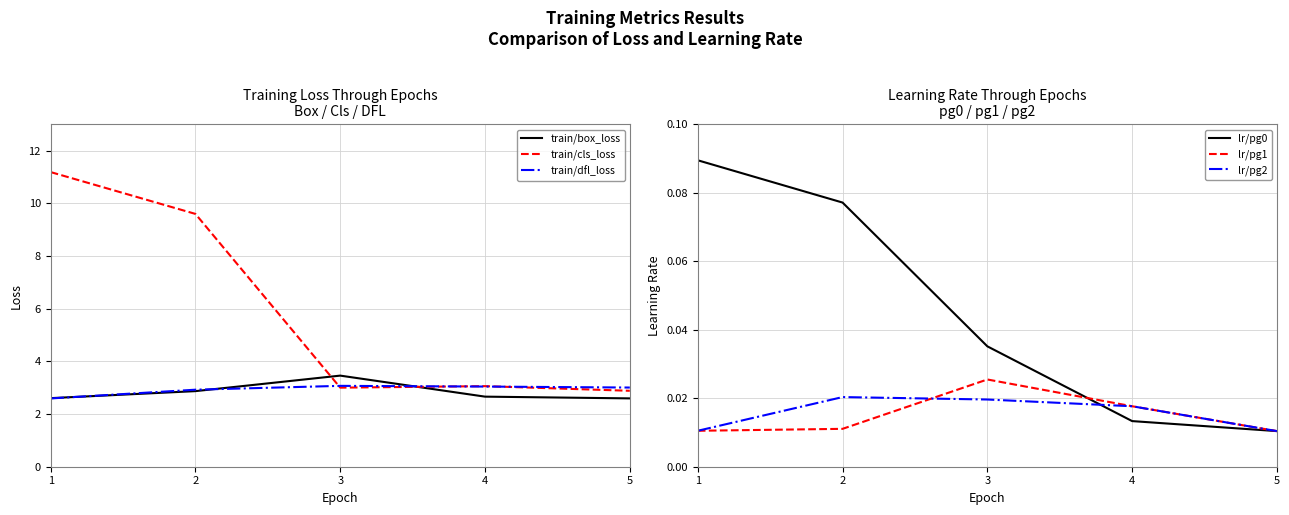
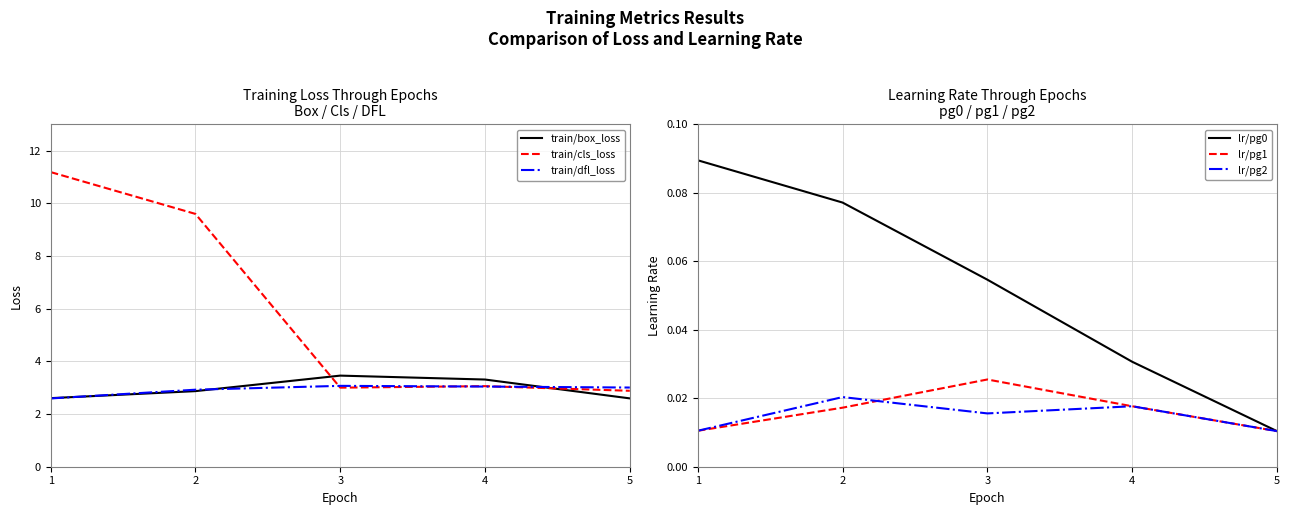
  {
    "Training Loss Through Epochs Box / Cls / DFL": {
      "train/box_loss": {
        "3": 3.5,
-       "4": 2.7,
+       "4": 3.3,
        "5": 2.6
      },
      "train/cls_loss": {
        "1": 11.2,
        "2": 9.6,
        "5": 2.9
      },
      "train/dfl_loss": {
        "5": 3.0
      }
    },
    "Learning Rate Through Epochs pg0 / pg1 / pg2": {
      "lr/pg0": {
        "1": 0.090,
        "2": 0.077,
-       "3": 0.035,
-       "4": 0.013
+       "3": 0.055,
+       "4": 0.031
      },
      "lr/pg1": {
-       "2": 0.011,
+       "2": 0.017,
        "3": 0.025
      },
      "lr/pg2": {
        "2": 0.020,
-       "3": 0.020
+       "3": 0.016
      }
    }
  }
